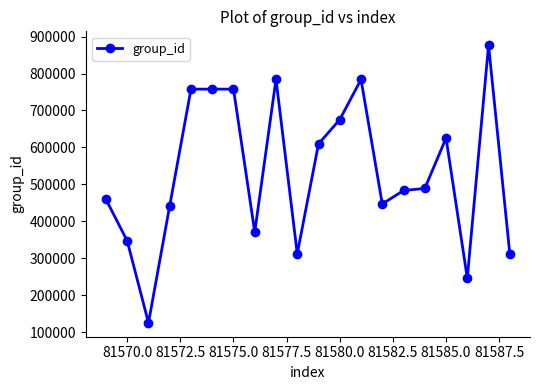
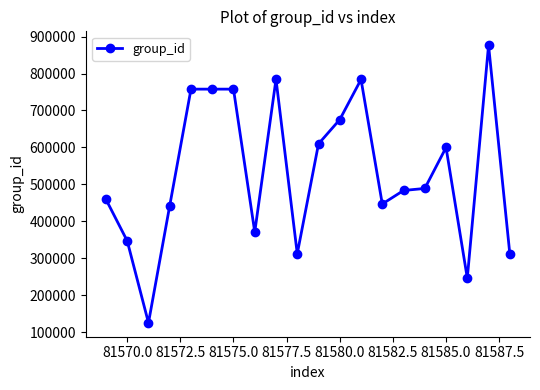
  {
    "81570.0": 350000,
    "81575.0": 760000,
    "81580.0": 680000,
-   "81585.0": 630000
+   "81585.0": 600000
  }
